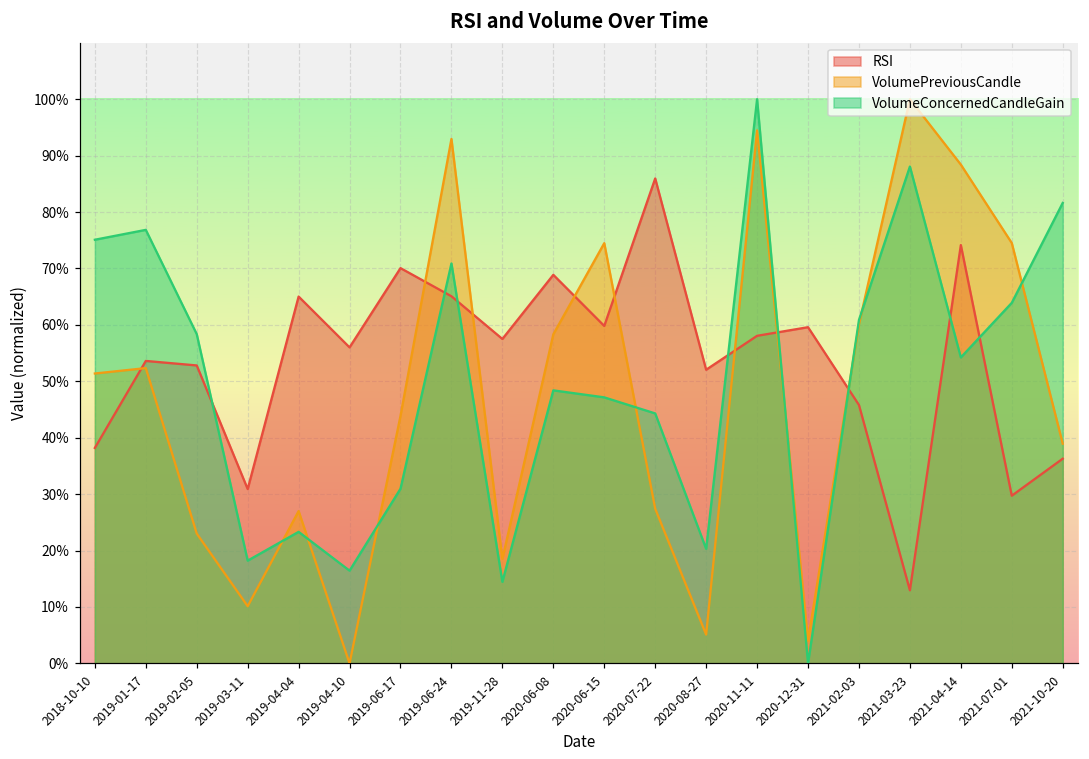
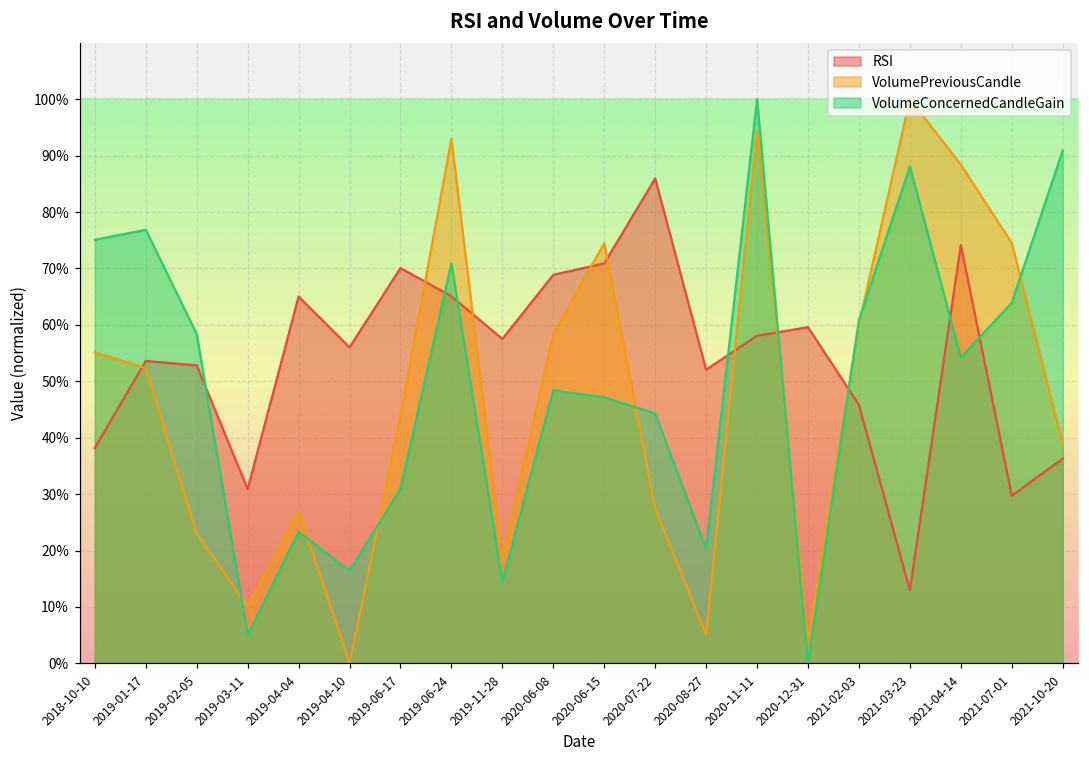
  {
    "RSI": {
      "2018-10-10": "38%",
      "2019-01-17": "54%",
      "2019-02-05": "53%",
      "2019-03-11": "31%",
      "2019-04-04": "65%",
      "2019-04-10": "56%",
      "2019-06-17": "70%",
      "2019-06-24": "65%",
      "2019-11-28": "58%",
      "2020-06-08": "69%",
-     "2020-06-15": "60%",
+     "2020-06-15": "71%",
      "2020-07-22": "86%",
      "2020-08-27": "52%",
      "2020-11-11": "58%",
      "2020-12-31": "60%",
      "2021-02-03": "46%",
      "2021-03-23": "13%",
      "2021-04-14": "74%",
      "2021-07-01": "30%",
      "2021-10-20": "36%"
    },
    "VolumePreviousCandle": {
-     "2018-10-10": "51%",
+     "2018-10-10": "55%",
      "2019-01-17": "52%",
      "2019-02-05": "23%",
      "2019-03-11": "10%",
      "2019-04-04": "27%",
      "2019-04-10": "0%",
      "2019-06-17": "44%",
      "2019-06-24": "93%",
      "2019-11-28": "19%",
      "2020-06-08": "58%",
      "2020-06-15": "74%",
      "2020-07-22": "27%",
      "2020-08-27": "5%",
      "2020-11-11": "94%",
      "2020-12-31": "4%",
      "2021-02-03": "60%",
      "2021-04-14": "88%",
      "2021-07-01": "75%",
      "2021-10-20": "39%"
    },
    "VolumeConcernedCandleGain": {
      "2018-10-10": "75%",
      "2019-01-17": "77%",
      "2019-02-05": "58%",
-     "2019-03-11": "18%",
+     "2019-03-11": "5%",
      "2019-04-04": "23%",
      "2019-04-10": "16%",
      "2019-06-17": "31%",
      "2019-06-24": "71%",
      "2019-11-28": "14%",
      "2020-06-08": "48%",
      "2020-06-15": "47%",
      "2020-07-22": "44%",
      "2020-08-27": "20%",
      "2020-11-11": "100%",
      "2020-12-31": "0%",
      "2021-02-03": "61%",
      "2021-03-23": "88%",
      "2021-04-14": "54%",
      "2021-07-01": "64%",
-     "2021-10-20": "82%"
+     "2021-10-20": "91%"
    }
  }
